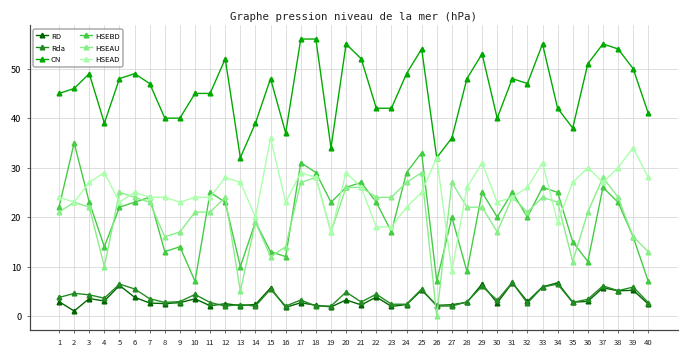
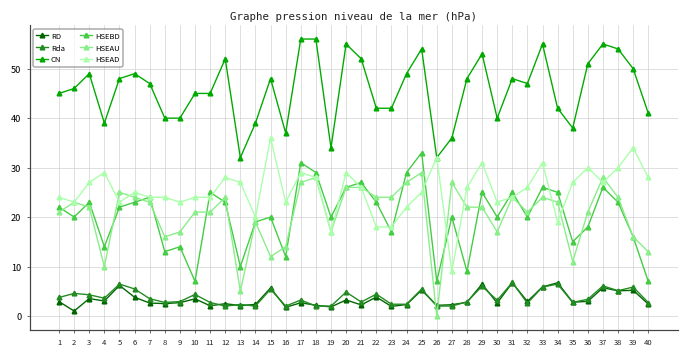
  {
    "RD": {
      "1": 3,
      "2": 1,
      "3": 4,
      "4": 3,
      "6": 4,
      "7": 3,
      "10": 3,
      "11": 2,
      "20": 3,
      "21": 2,
      "22": 4,
      "39": 5
    },
    "HSEBD": {
      "1": 22,
-     "2": 35,
+     "2": 20,
      "3": 23,
      "4": 14,
      "5": 22,
      "6": 23,
      "8": 13,
      "9": 14,
      "10": 7,
      "11": 25,
      "12": 23,
      "13": 10,
-     "15": 13,
+     "15": 20,
      "16": 12,
      "17": 31,
      "18": 29,
-     "19": 23,
+     "19": 20,
      "21": 27,
      "22": 23,
      "23": 17,
      "24": 29,
      "25": 33,
      "26": 7,
      "27": 20,
      "28": 9,
      "29": 25,
      "30": 20,
      "31": 25,
      "32": 20,
      "33": 26,
      "34": 25,
      "35": 15,
-     "36": 11,
+     "36": 18,
      "37": 26,
      "38": 23,
      "40": 7
    }
  }
